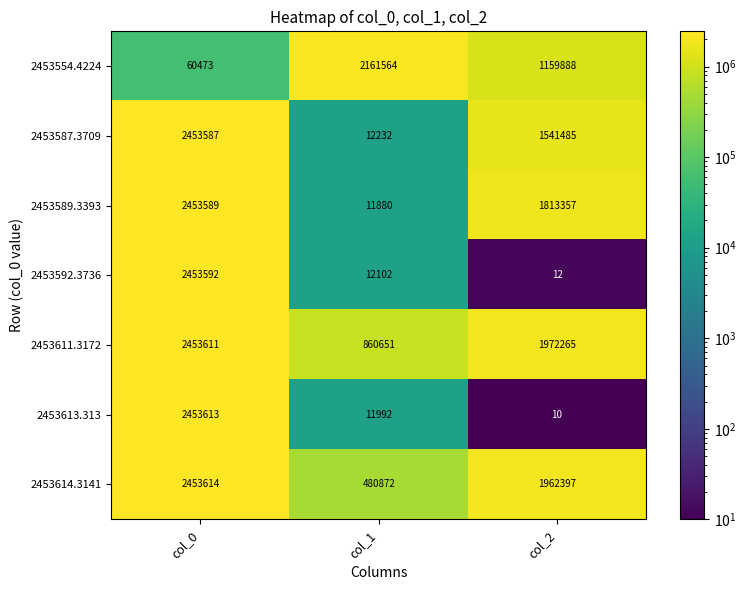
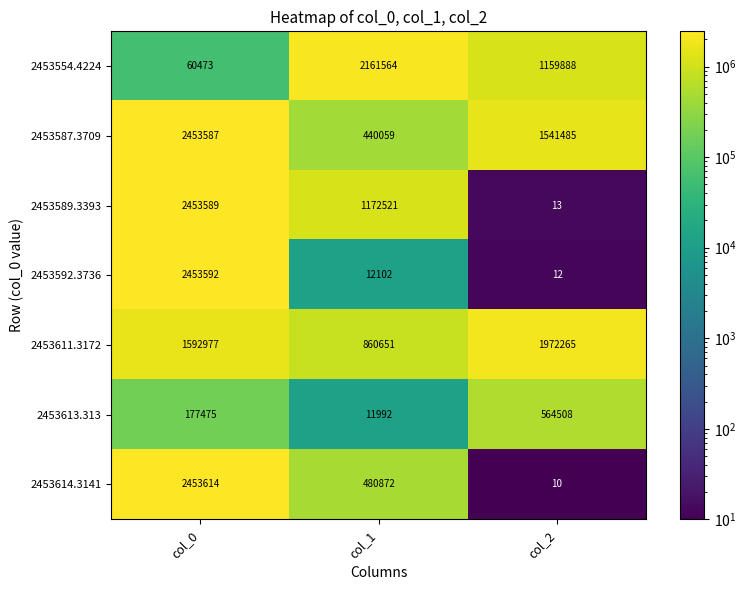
  {
    "2453554.4224": {
      "col_0": 60473,
      "col_1": 2161564,
      "col_2": 1159888
    },
    "2453587.3709": {
      "col_0": 2453587,
-     "col_1": 12232,
+     "col_1": 440059,
      "col_2": 1541485
    },
    "2453589.3393": {
      "col_0": 2453589,
-     "col_1": 11880,
-     "col_2": 1813357
+     "col_1": 1172521,
+     "col_2": 13
    },
    "2453592.3736": {
      "col_0": 2453592,
      "col_1": 12102,
      "col_2": 12
    },
    "2453611.3172": {
-     "col_0": 2453611,
+     "col_0": 1592977,
      "col_1": 860651,
      "col_2": 1972265
    },
    "2453613.313": {
-     "col_0": 2453613,
+     "col_0": 177475,
      "col_1": 11992,
-     "col_2": 10
+     "col_2": 564508
    },
    "2453614.3141": {
      "col_0": 2453614,
      "col_1": 480872,
-     "col_2": 1962397
+     "col_2": 10
    }
  }
